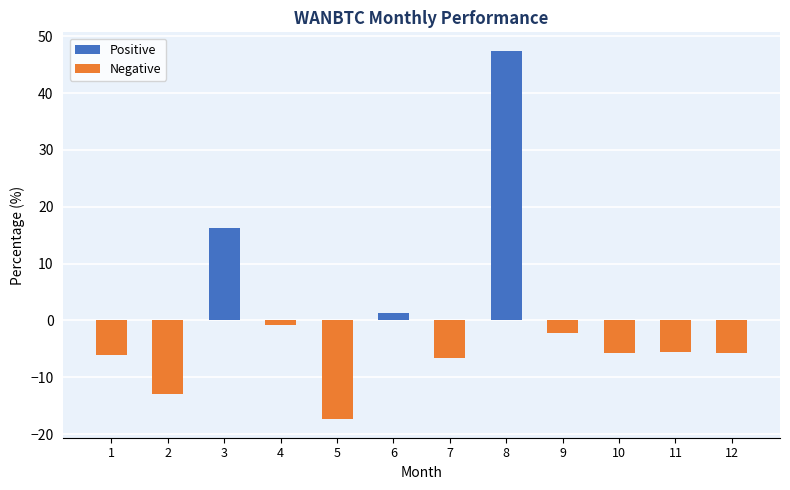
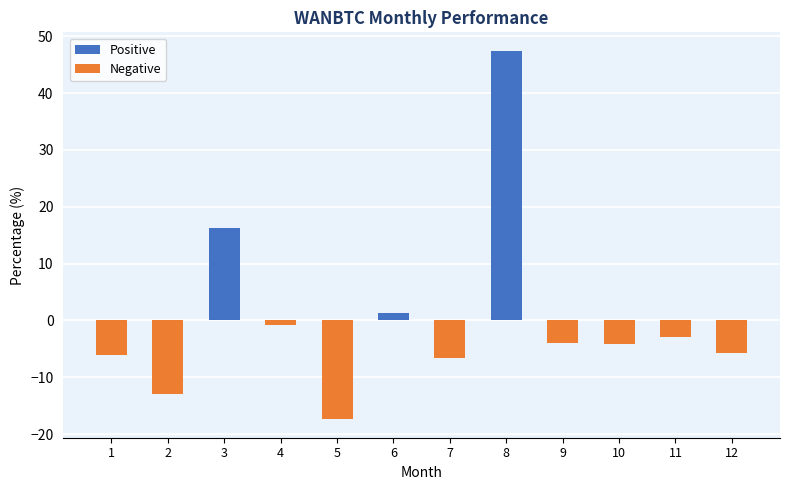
  {
    "1": -6,
    "2": -13,
    "3": 16,
    "4": -1,
    "5": -17,
    "6": 1,
    "7": -7,
    "8": 47,
-   "9": -2,
-   "10": -6,
-   "11": -5,
+   "9": -4,
+   "10": -4,
+   "11": -3,
    "12": -6
  }
